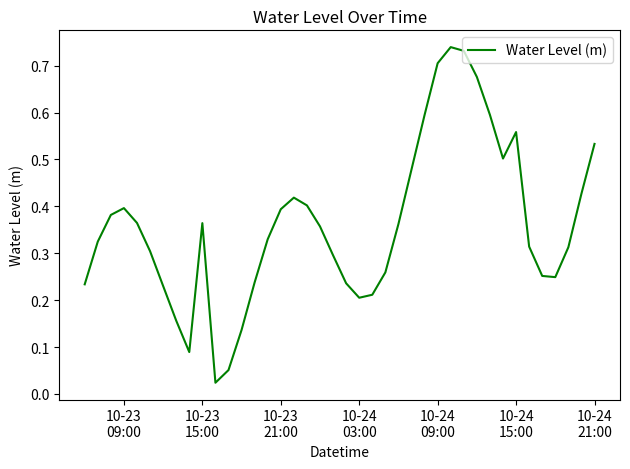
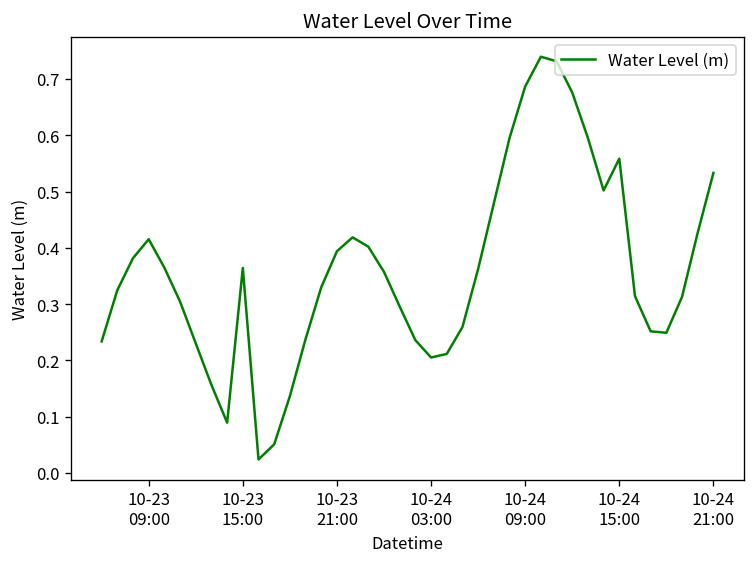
  {
-   "10-23 09:00": 0.40,
+   "10-23 09:00": 0.42,
    "10-23 15:00": 0.36,
    "10-23 21:00": 0.39,
    "10-24 03:00": 0.21,
-   "10-24 09:00": 0.71,
+   "10-24 09:00": 0.69,
    "10-24 15:00": 0.56,
    "10-24 21:00": 0.53
  }
